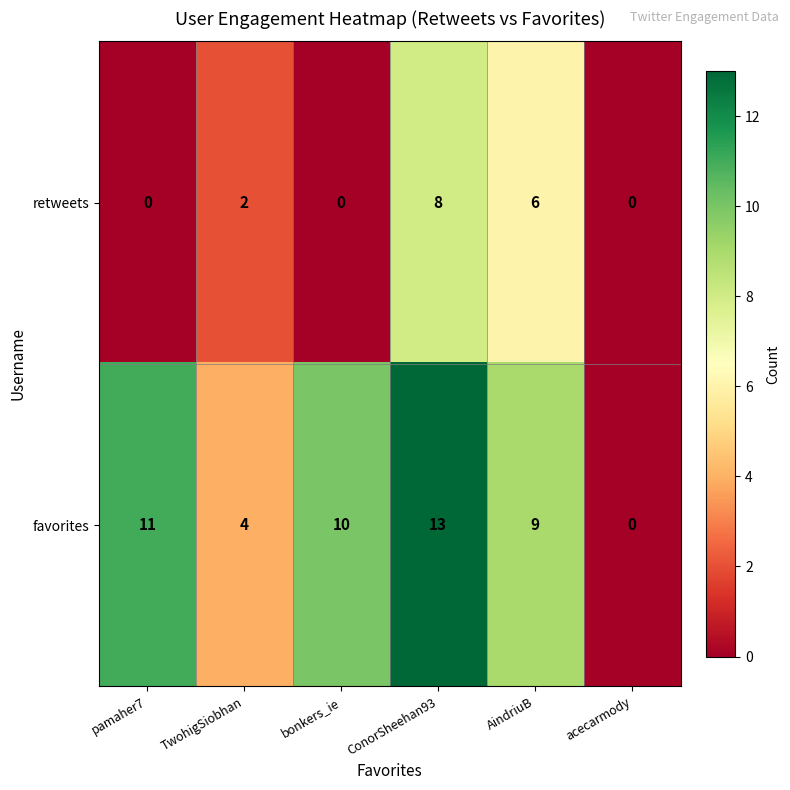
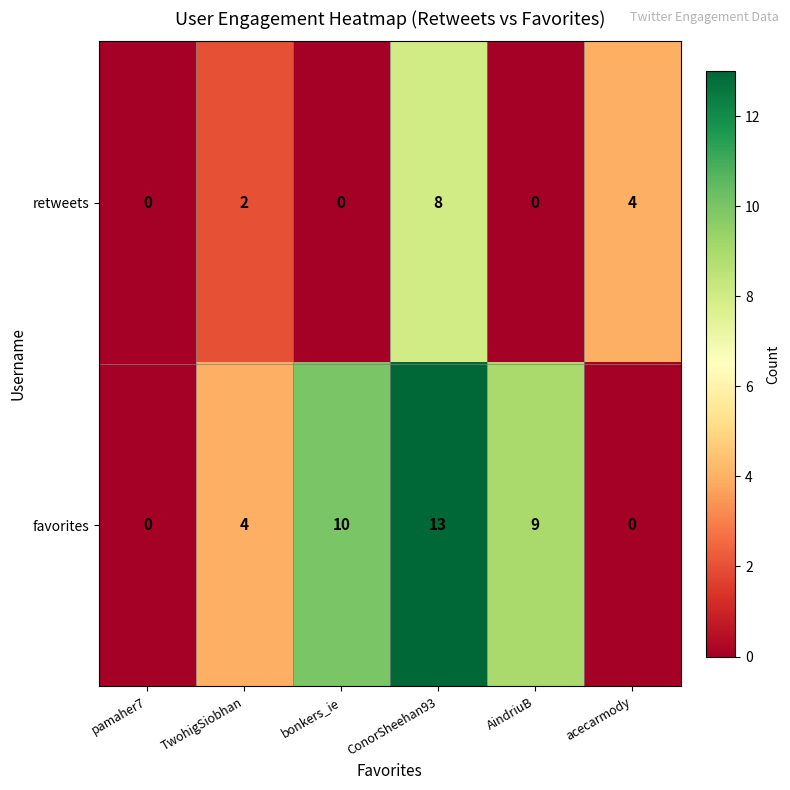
  {
    "retweets": {
      "pamaher7": 0,
      "TwohigSiobhan": 2,
      "bonkers_ie": 0,
      "ConorSheehan93": 8,
-     "AindriuB": 6,
-     "acecarmody": 0
+     "AindriuB": 0,
+     "acecarmody": 4
    },
    "favorites": {
-     "pamaher7": 11,
+     "pamaher7": 0,
      "TwohigSiobhan": 4,
      "bonkers_ie": 10,
      "ConorSheehan93": 13,
      "AindriuB": 9,
      "acecarmody": 0
    }
  }
